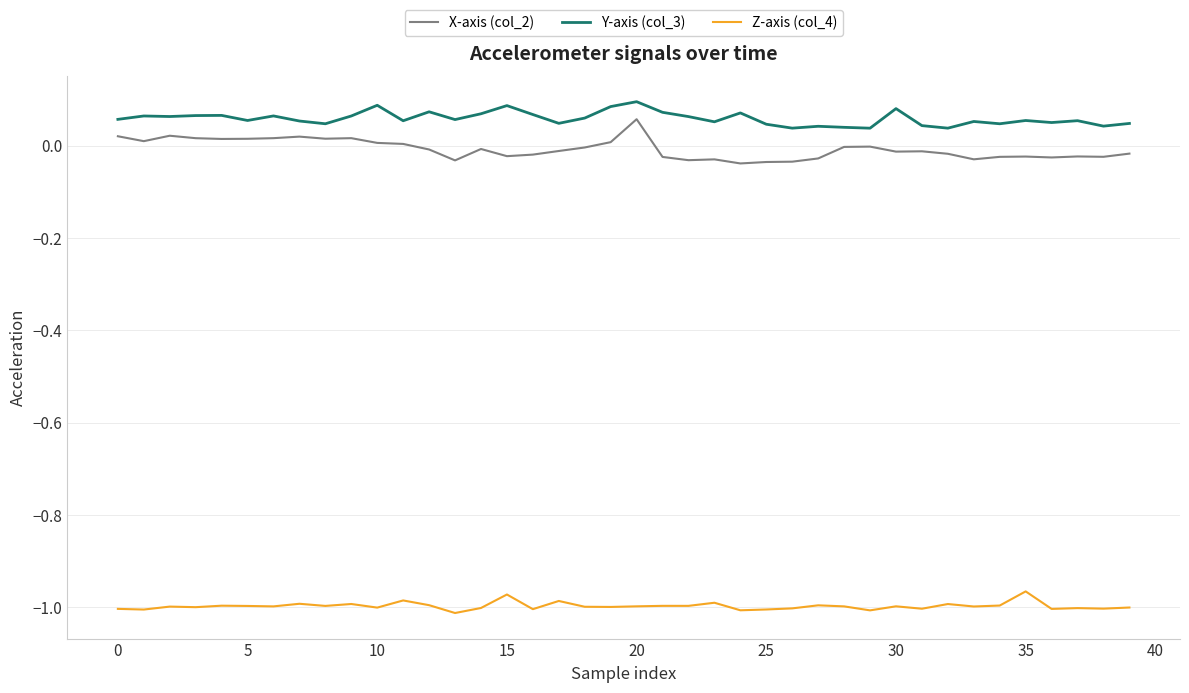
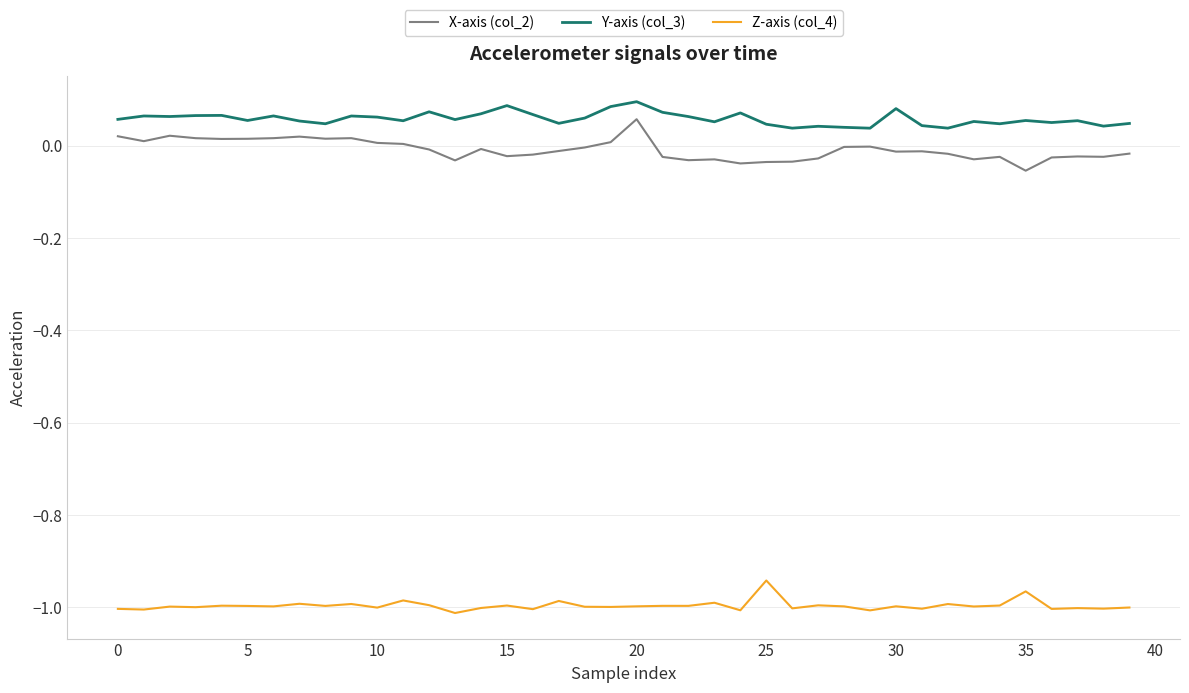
  {
    "X-axis (col_2)": {
      "0": 0.02,
      "5": 0.02,
      "10": 0.01,
      "15": -0.02,
      "20": 0.06,
      "25": -0.03,
      "30": -0.01,
-     "35": -0.02
+     "35": -0.05
    },
    "Y-axis (col_3)": {
      "0": 0.06,
      "5": 0.06,
-     "10": 0.09,
+     "10": 0.06,
      "15": 0.09,
      "20": 0.10,
      "25": 0.05,
      "30": 0.08,
      "35": 0.06
    },
    "Z-axis (col_4)": {
      "0": -1.00,
      "5": -1.00,
      "10": -1.00,
-     "15": -0.97,
+     "15": -1.00,
      "20": -1.00,
-     "25": -1.00,
+     "25": -0.94,
      "30": -1.00,
      "35": -0.97
    }
  }
